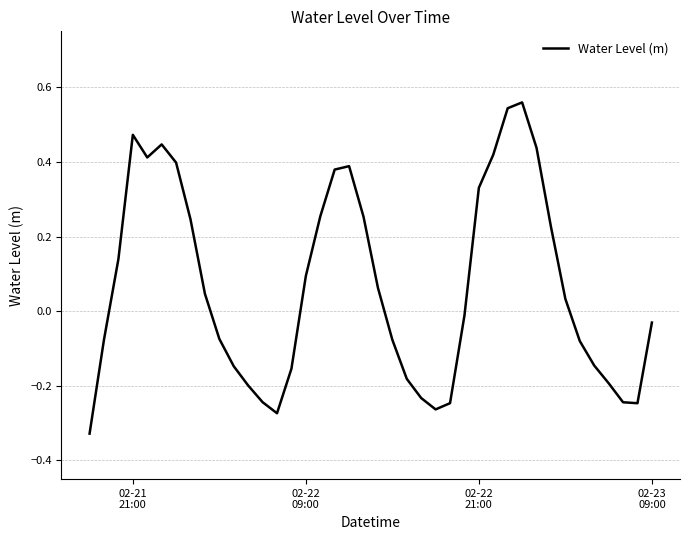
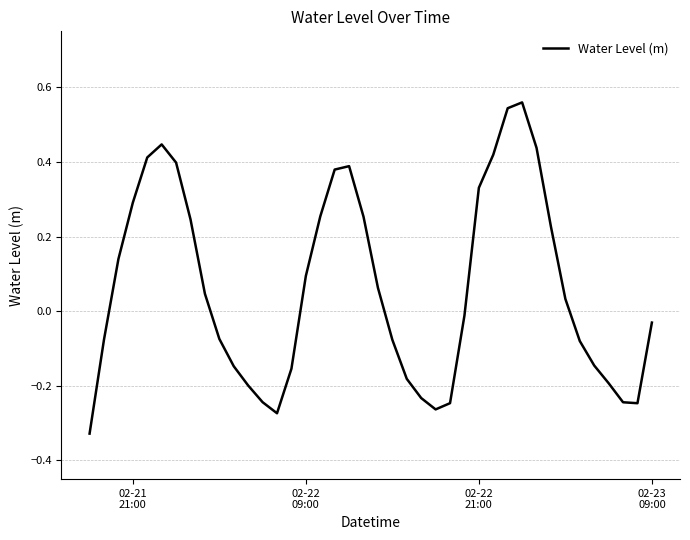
  {
-   "02-21 21:00": 0.47,
+   "02-21 21:00": 0.29,
    "02-22 09:00": 0.09,
    "02-22 21:00": 0.33,
    "02-23 09:00": -0.03
  }
